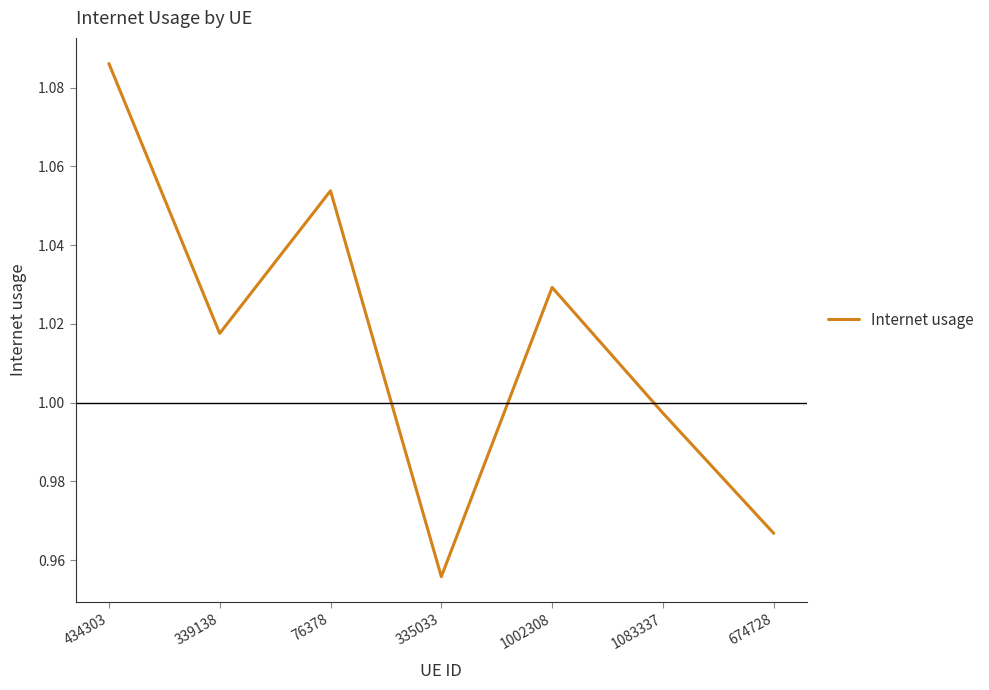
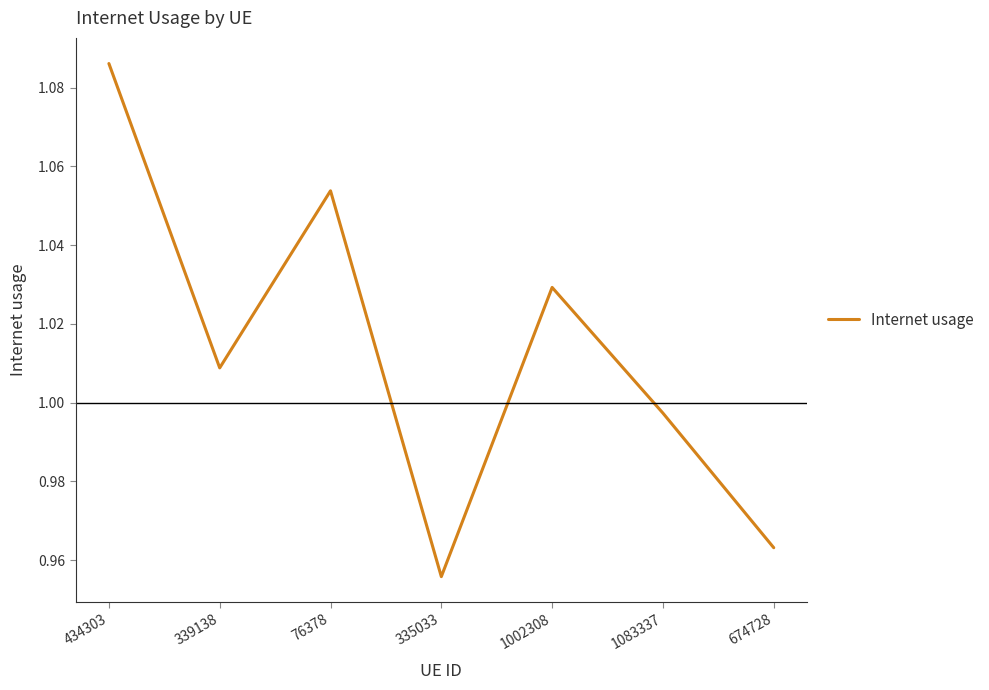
  {
    "434303": 1.086,
-   "339138": 1.018,
+   "339138": 1.009,
    "76378": 1.054,
    "335033": 0.956,
    "1002308": 1.029,
    "1083337": 0.997,
-   "674728": 0.967
+   "674728": 0.963
  }
